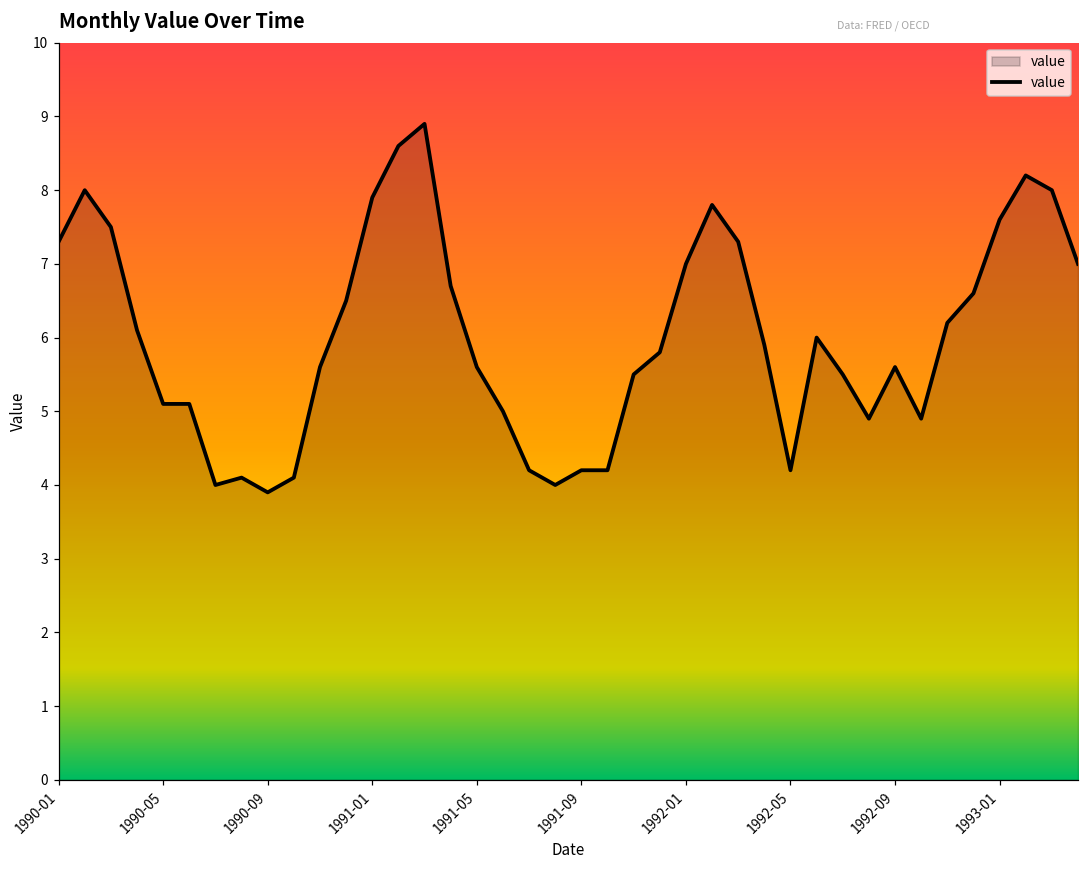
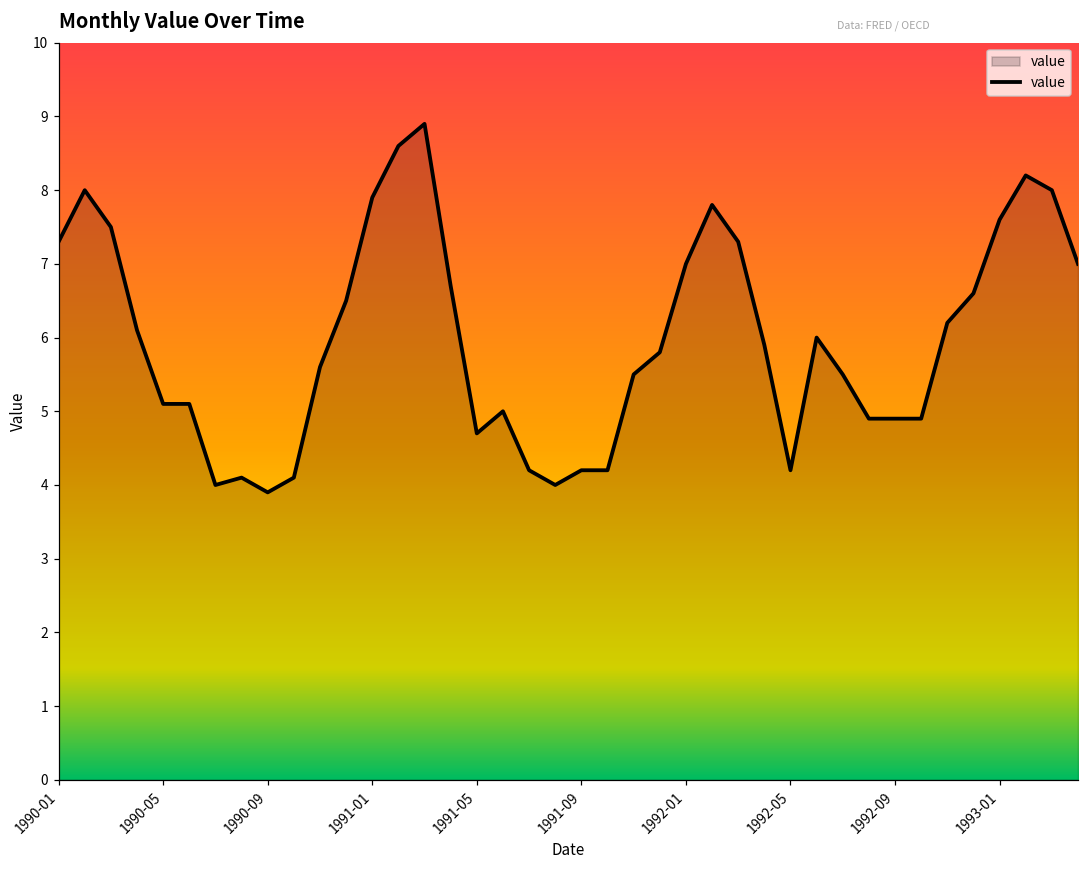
  {
    "1990-01": 7.3,
    "1990-05": 5.1,
    "1990-09": 3.9,
    "1991-01": 7.9,
-   "1991-05": 5.6,
+   "1991-05": 4.7,
    "1991-09": 4.2,
    "1992-01": 7.0,
    "1992-05": 4.2,
-   "1992-09": 5.6,
+   "1992-09": 4.9,
    "1993-01": 7.6
  }
